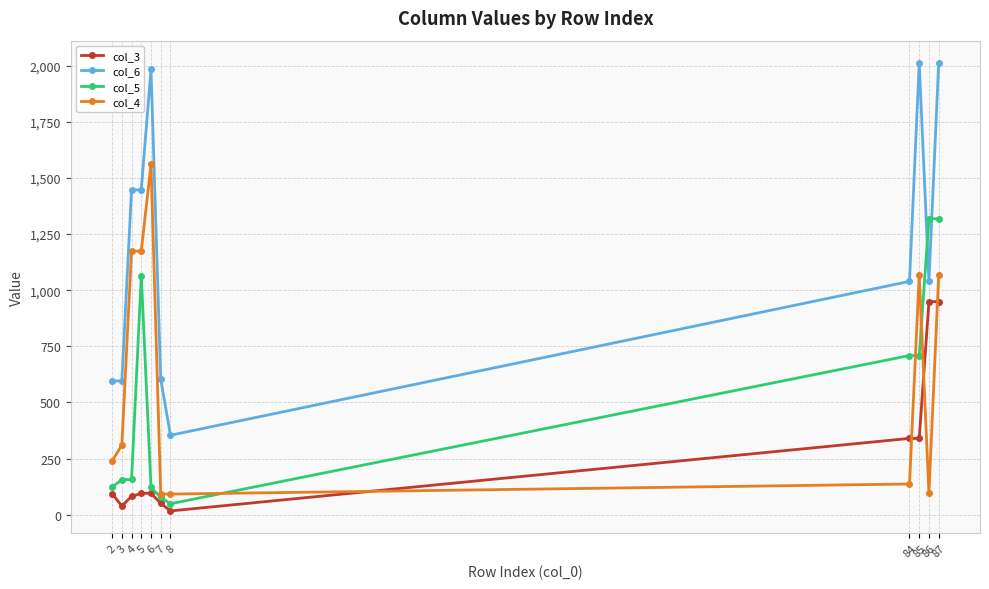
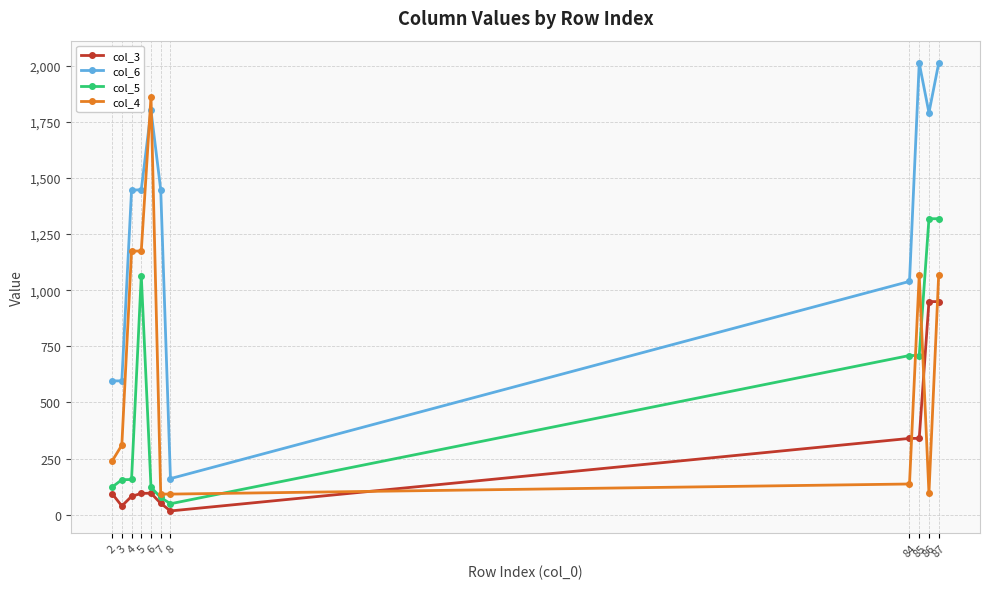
  {
    "col_3": {
      "2": "90",
      "3": "40",
      "4": "80",
      "5": "100",
      "6": "100",
      "7": "50",
      "8": "20",
      "84": "340",
      "85": "340",
      "86": "950",
      "87": "950"
    },
    "col_6": {
      "2": "600",
      "3": "600",
      "4": "1,450",
      "5": "1,450",
-     "6": "1,980",
-     "7": "600",
-     "8": "350",
+     "6": "1,800",
+     "7": "1,450",
+     "8": "160",
      "84": "1,040",
      "85": "2,010",
-     "86": "1,040",
+     "86": "1,790",
      "87": "2,010"
    },
    "col_5": {
      "2": "120",
      "3": "160",
      "4": "160",
      "5": "1,070",
      "6": "120",
      "7": "80",
      "8": "50",
      "84": "710",
      "85": "710",
      "86": "1,320",
      "87": "1,320"
    },
    "col_4": {
      "2": "240",
      "3": "310",
      "4": "1,170",
      "5": "1,170",
-     "6": "1,560",
+     "6": "1,860",
      "7": "90",
      "8": "90",
      "84": "140",
      "85": "1,070",
      "86": "100",
      "87": "1,070"
    }
  }
